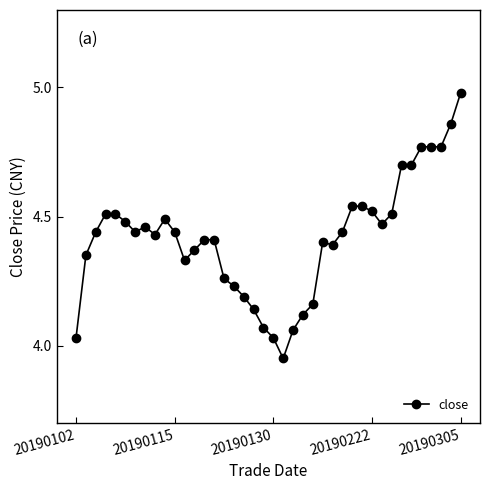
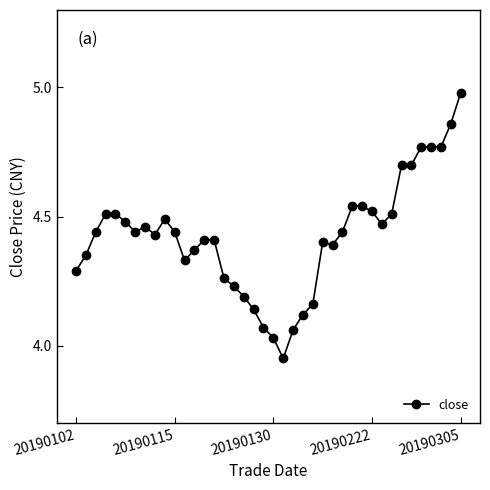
  {
-   "20190102": 4.03,
+   "20190102": 4.29,
    "20190130": 4.03,
    "20190305": 4.98
  }
